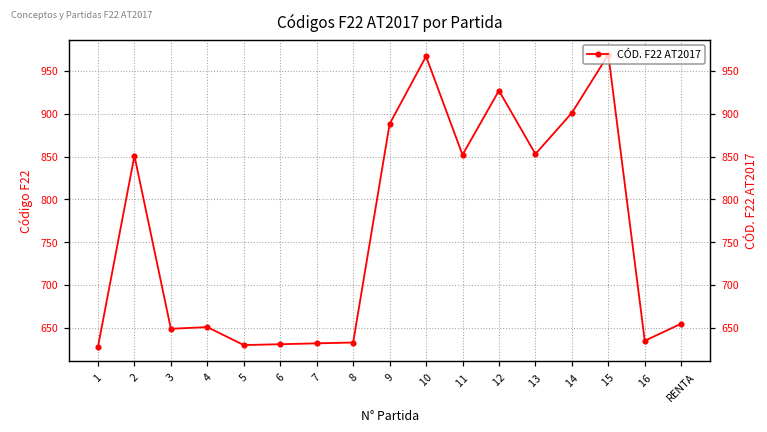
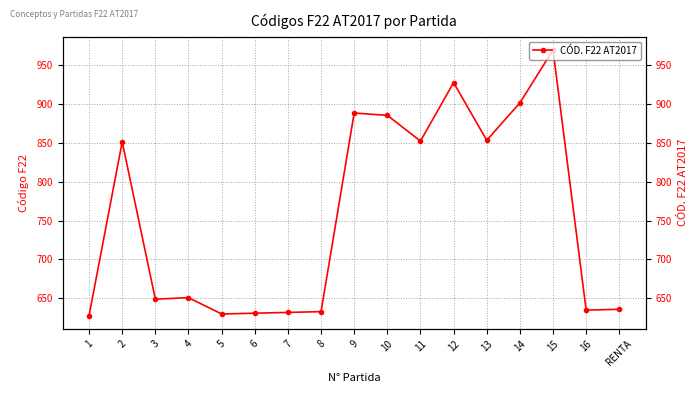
  {
    "1": 630,
    "2": 850,
    "3": 650,
    "4": 650,
    "5": 630,
    "6": 630,
    "7": 630,
    "8": 630,
    "9": 890,
-   "10": 970,
+   "10": 890,
    "11": 850,
    "12": 930,
    "13": 850,
    "14": 900,
    "16": 640,
-   "RENTA": 660
+   "RENTA": 640
  }
